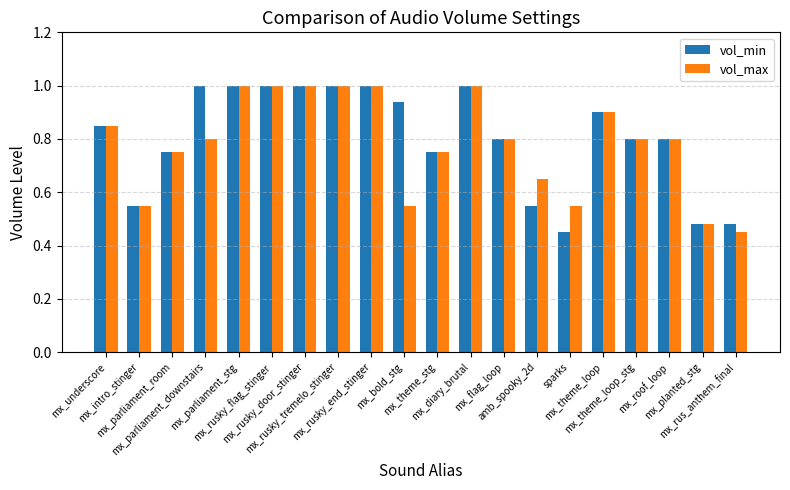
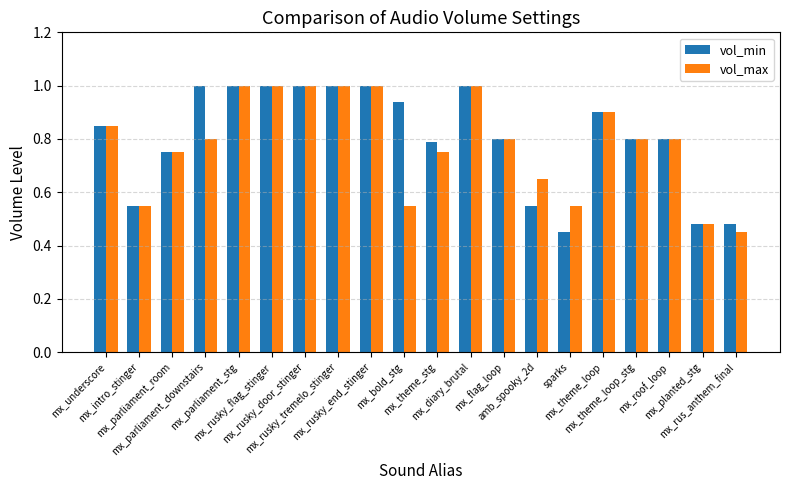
  {
    "vol_min": {
      "mx_underscore": 0.85,
      "mx_intro_stinger": 0.55,
      "mx_parliament_room": 0.75,
      "mx_parliament_downstairs": 1.00,
      "mx_parliament_stg": 1.00,
      "mx_rusky_flag_stinger": 1.00,
      "mx_rusky_door_stinger": 1.00,
      "mx_rusky_tremelo_stinger": 1.00,
      "mx_rusky_end_stinger": 1.00,
      "mx_bold_stg": 0.94,
-     "mx_theme_stg": 0.75,
+     "mx_theme_stg": 0.79,
      "mx_diary_brutal": 1.00,
      "mx_flag_loop": 0.80,
      "amb_spooky_2d": 0.55,
      "sparks": 0.45,
      "mx_theme_loop": 0.90,
      "mx_theme_loop_stg": 0.80,
      "mx_roof_loop": 0.80,
      "mx_planted_stg": 0.48,
      "mx_rus_anthem_final": 0.48
    },
    "vol_max": {
      "mx_underscore": 0.85,
      "mx_intro_stinger": 0.55,
      "mx_parliament_room": 0.75,
      "mx_parliament_downstairs": 0.80,
      "mx_parliament_stg": 1.00,
      "mx_rusky_flag_stinger": 1.00,
      "mx_rusky_door_stinger": 1.00,
      "mx_rusky_tremelo_stinger": 1.00,
      "mx_rusky_end_stinger": 1.00,
      "mx_bold_stg": 0.55,
      "mx_theme_stg": 0.75,
      "mx_diary_brutal": 1.00,
      "mx_flag_loop": 0.80,
      "amb_spooky_2d": 0.65,
      "sparks": 0.55,
      "mx_theme_loop": 0.90,
      "mx_theme_loop_stg": 0.80,
      "mx_roof_loop": 0.80,
      "mx_planted_stg": 0.48,
      "mx_rus_anthem_final": 0.45
    }
  }
